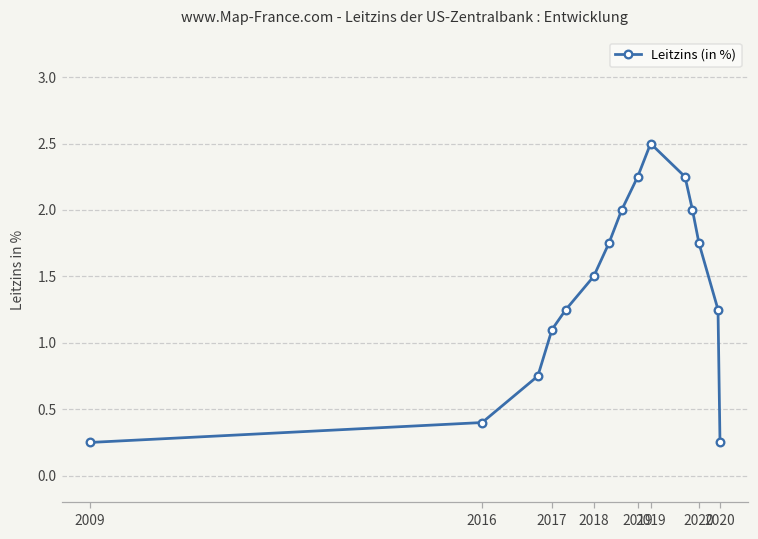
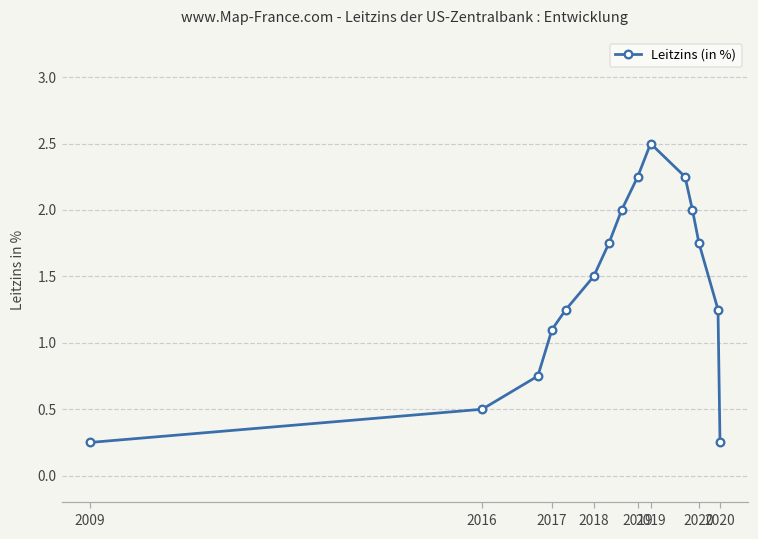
  {
    "2009": 0.25,
-   "2016": 0.4,
+   "2016": 0.5,
    "2017": 1.1,
    "2018": 1.5
  }
